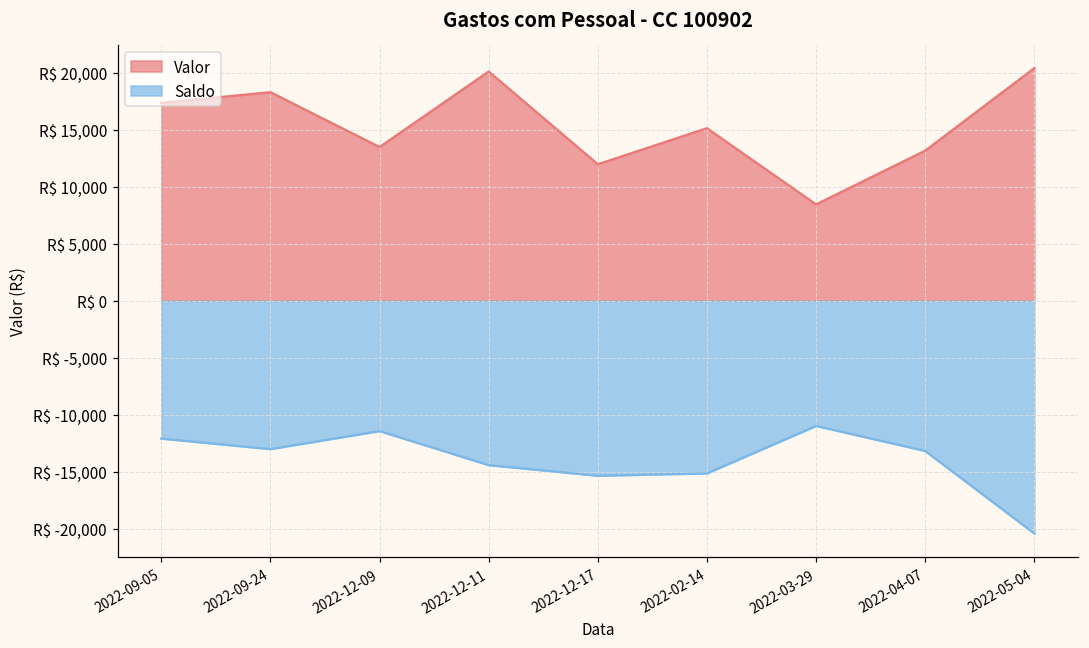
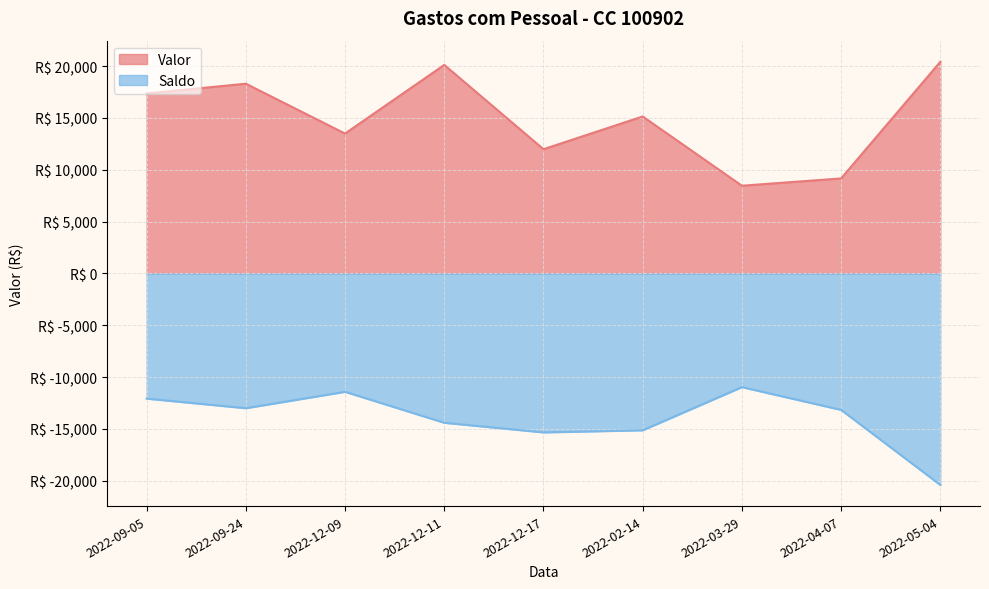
  {
    "Valor": {
      "2022-09-24": "R$ 18,300",
      "2022-12-09": "R$ 13,500",
      "2022-12-11": "R$ 20,100",
      "2022-12-17": "R$ 12,000",
      "2022-02-14": "R$ 15,100",
      "2022-03-29": "R$ 8,500",
-     "2022-04-07": "R$ 13,200",
+     "2022-04-07": "R$ 9,200",
      "2022-05-04": "R$ 20,400"
    }
  }
